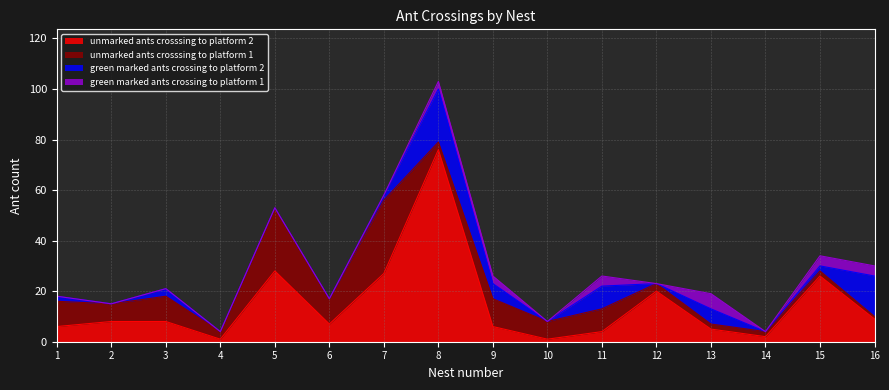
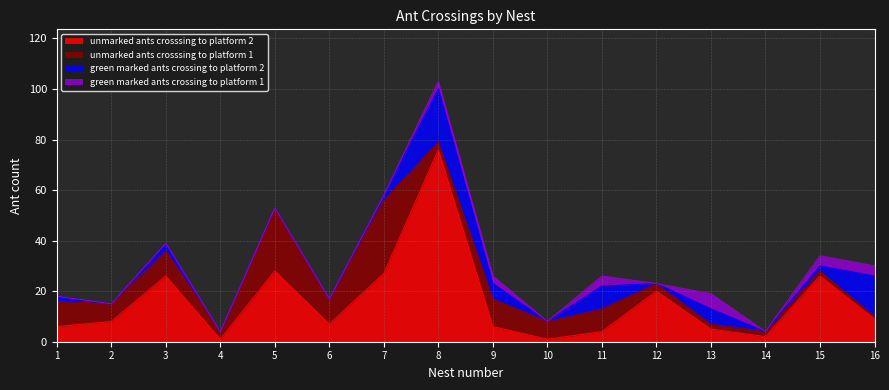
  {
    "unmarked ants crosssing to platform 2": {
      "1": 6,
      "2": 8,
-     "3": 8,
+     "3": 26,
      "4": 1,
      "5": 28,
      "6": 7,
      "7": 27,
      "8": 76,
      "9": 6,
      "10": 1,
      "11": 4,
      "12": 20,
      "13": 5,
      "14": 2,
      "15": 26,
      "16": 9
    },
    "unmarked ants crosssing to platform 1": {
      "1": 10,
      "3": 10,
      "7": 29,
      "8": 3,
      "9": 11,
      "11": 9,
      "13": 2,
      "15": 2,
      "16": 1
    },
    "green marked ants crossing to platform 2": {
      "8": 21,
      "9": 6,
      "11": 9,
      "13": 6,
      "15": 2,
      "16": 16
    },
    "green marked ants crossing to platform 1": {
      "8": 3,
      "9": 3,
      "11": 4,
      "13": 6,
      "15": 4,
      "16": 4
    }
  }
